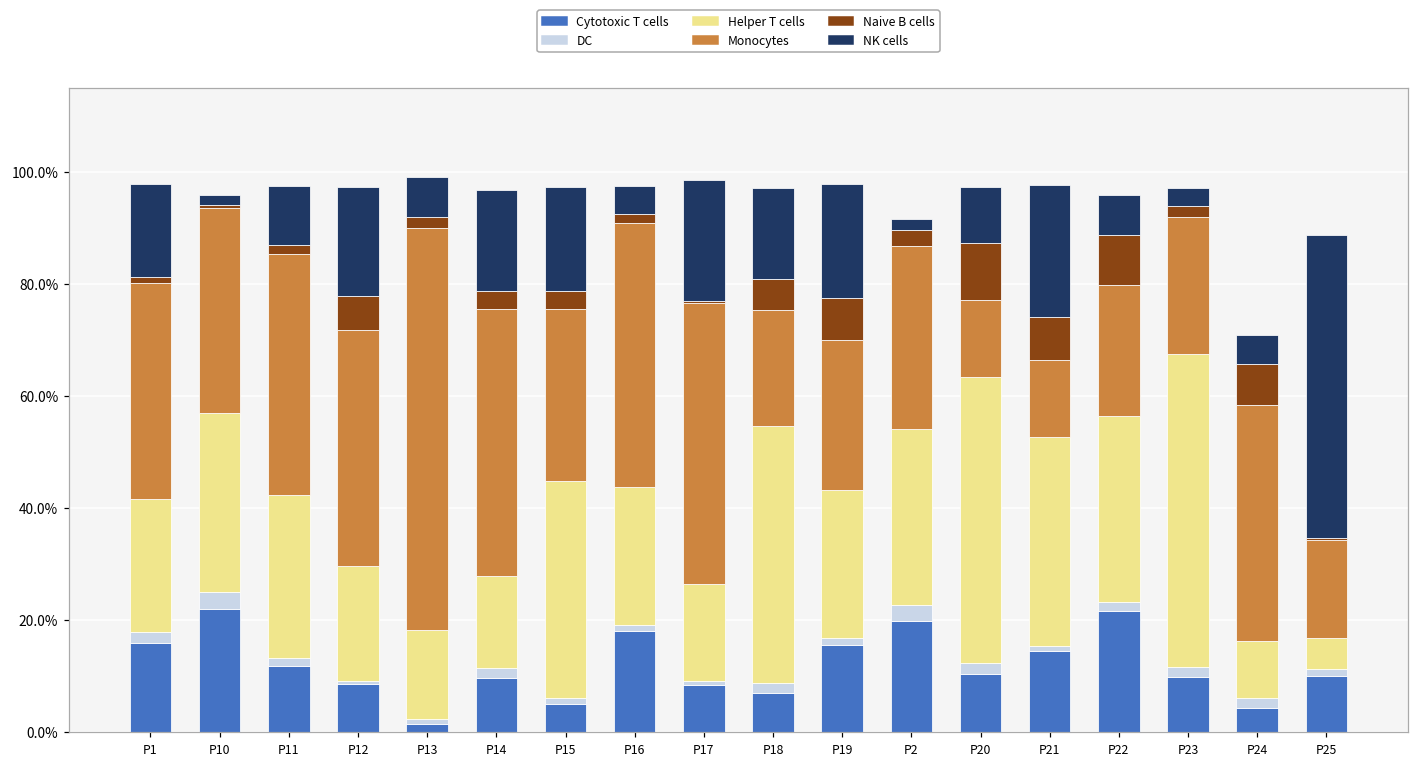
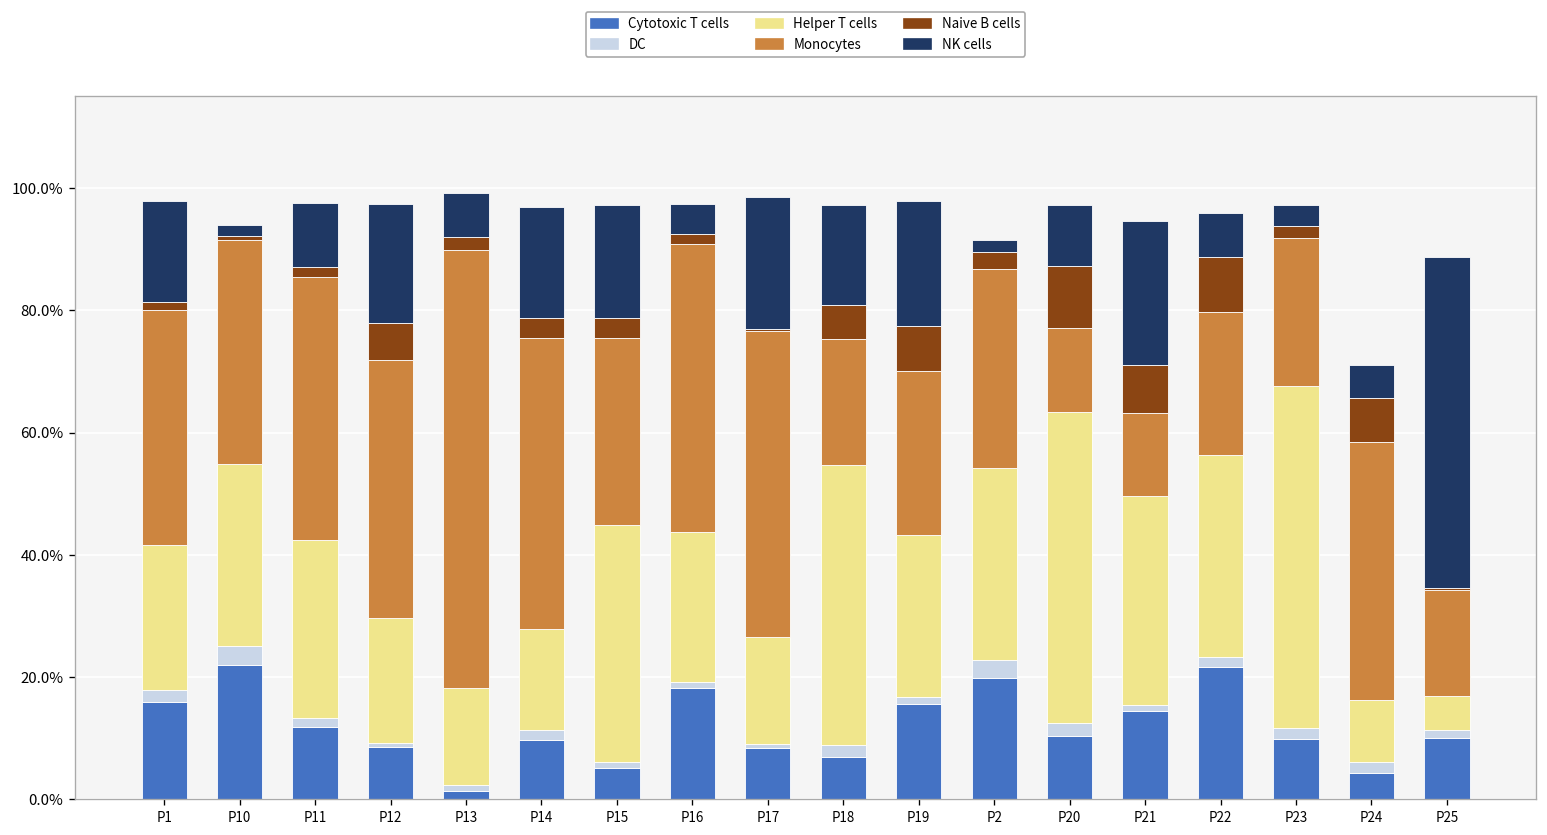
  {
    "Cytotoxic T cells": {
      "P1": "16%",
      "P10": "22%",
      "P11": "12%",
      "P12": "9%",
      "P13": "1%",
      "P14": "10%",
      "P15": "5%",
      "P16": "18%",
      "P17": "8%",
      "P18": "7%",
      "P19": "16%",
      "P2": "20%",
      "P20": "10%",
      "P21": "14%",
      "P22": "22%",
      "P23": "10%",
      "P24": "4%",
      "P25": "10%"
    },
    "DC": {
      "P1": "2%",
      "P10": "3%",
      "P11": "1%",
      "P12": "1%",
      "P13": "1%",
      "P14": "2%",
      "P15": "1%",
      "P16": "1%",
      "P17": "1%",
      "P18": "2%",
      "P19": "1%",
      "P2": "3%",
      "P20": "2%",
      "P21": "1%",
      "P22": "2%",
      "P23": "2%",
      "P24": "2%",
      "P25": "1%"
    },
    "Helper T cells": {
      "P1": "24%",
-     "P10": "32%",
+     "P10": "30%",
      "P11": "29%",
      "P12": "20%",
      "P13": "16%",
      "P14": "16%",
      "P15": "39%",
      "P16": "24%",
      "P17": "17%",
      "P18": "46%",
      "P19": "26%",
      "P2": "31%",
      "P20": "51%",
-     "P21": "37%",
+     "P21": "34%",
      "P22": "33%",
      "P23": "56%",
      "P24": "10%",
      "P25": "6%"
    },
    "Monocytes": {
      "P1": "38%",
      "P10": "37%",
      "P11": "43%",
      "P12": "42%",
      "P13": "72%",
      "P14": "48%",
      "P15": "31%",
      "P16": "47%",
      "P17": "50%",
      "P18": "21%",
      "P19": "27%",
      "P2": "33%",
      "P20": "14%",
      "P21": "14%",
      "P22": "23%",
      "P23": "24%",
      "P24": "42%",
      "P25": "17%"
    },
    "Naive B cells": {
      "P1": "1%",
      "P10": "1%",
      "P11": "2%",
      "P12": "6%",
      "P13": "2%",
      "P14": "3%",
      "P15": "3%",
      "P16": "2%",
      "P18": "5%",
      "P19": "7%",
      "P2": "3%",
      "P20": "10%",
      "P21": "8%",
      "P22": "9%",
      "P23": "2%",
      "P24": "7%"
    },
    "NK cells": {
      "P1": "17%",
      "P10": "2%",
      "P11": "10%",
      "P12": "19%",
      "P13": "7%",
      "P14": "18%",
      "P15": "19%",
      "P16": "5%",
      "P17": "22%",
      "P18": "16%",
      "P19": "20%",
      "P2": "2%",
      "P20": "10%",
      "P21": "24%",
      "P22": "7%",
      "P23": "3%",
      "P24": "5%",
      "P25": "54%"
    }
  }
